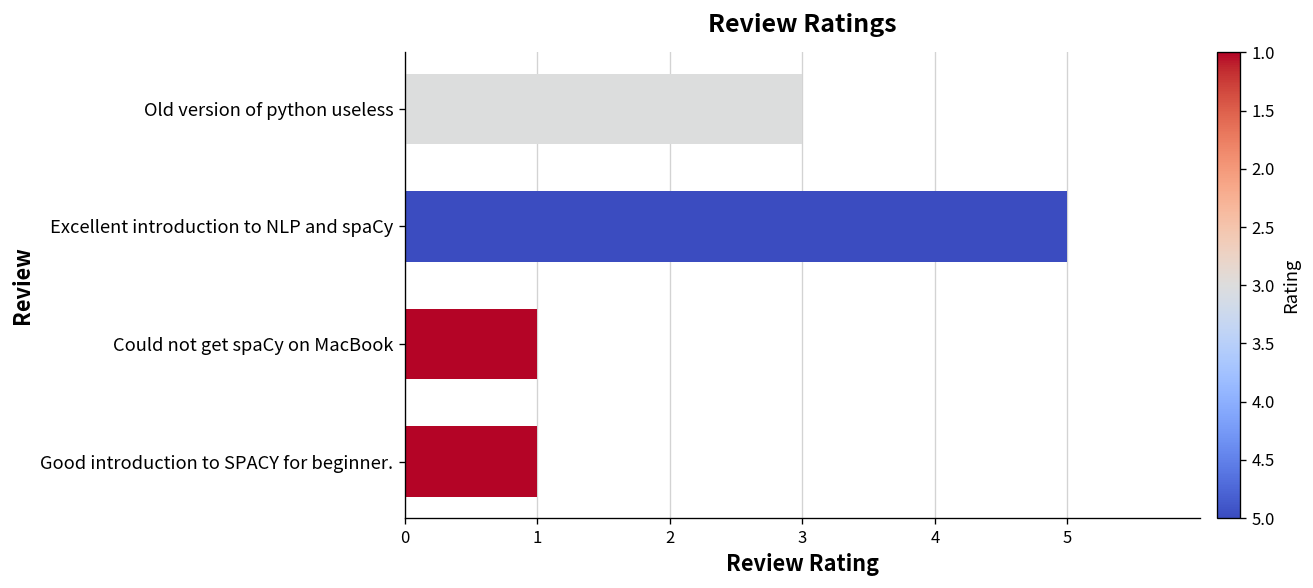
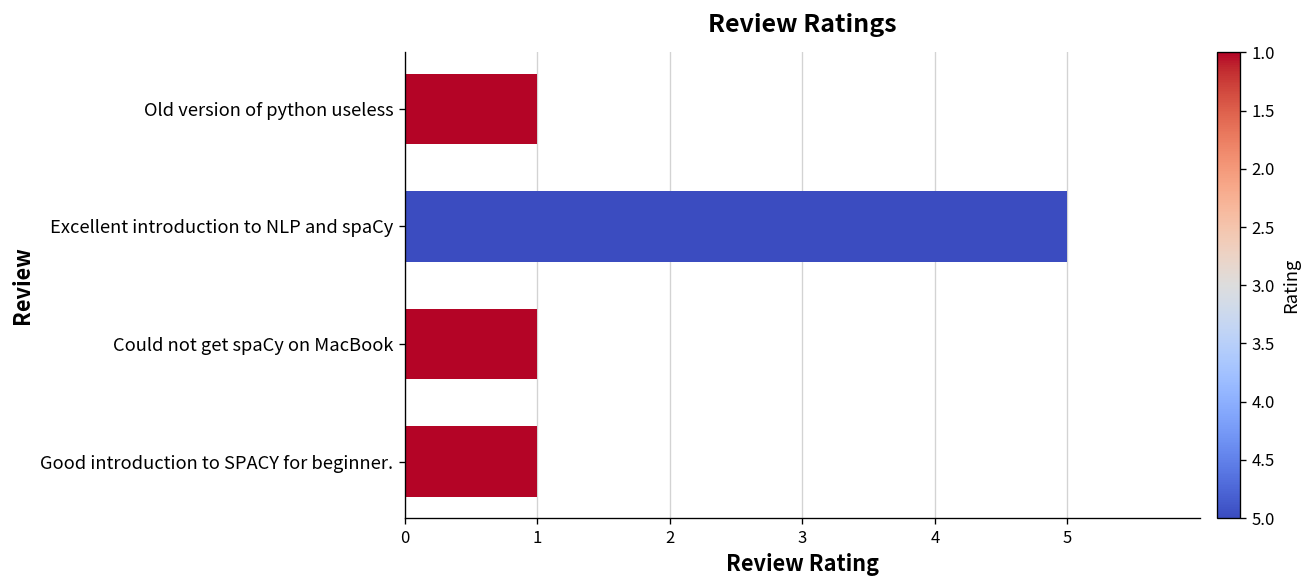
  {
-   "Old version of python useless": 3,
+   "Old version of python useless": 1,
    "Excellent introduction to NLP and spaCy": 5,
    "Could not get spaCy on MacBook": 1,
    "Good introduction to SPACY for beginner.": 1
  }
